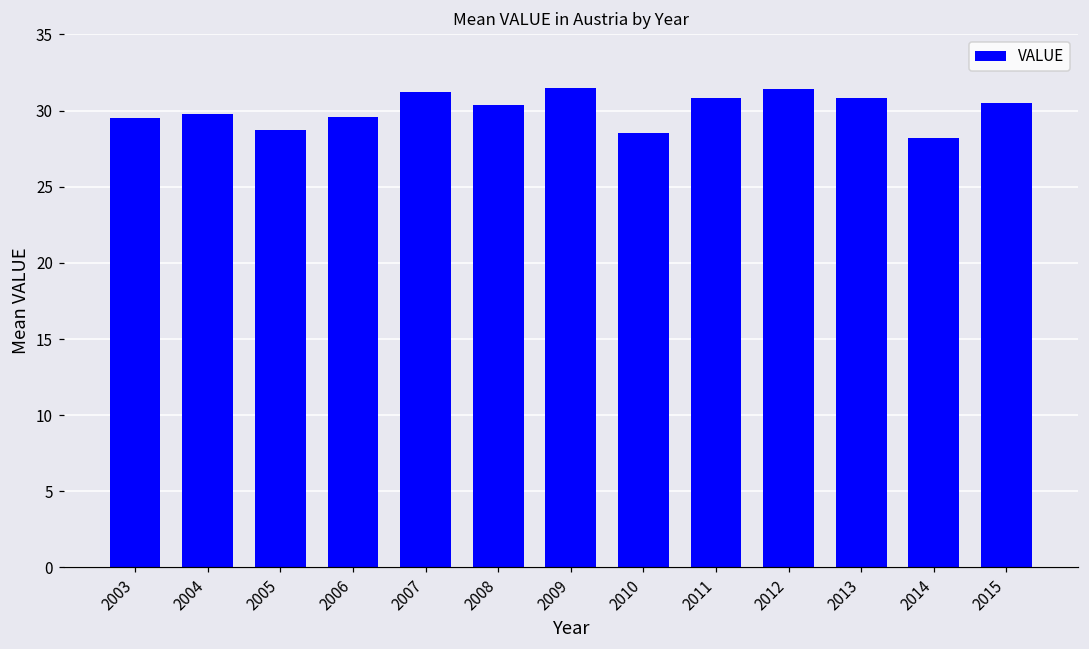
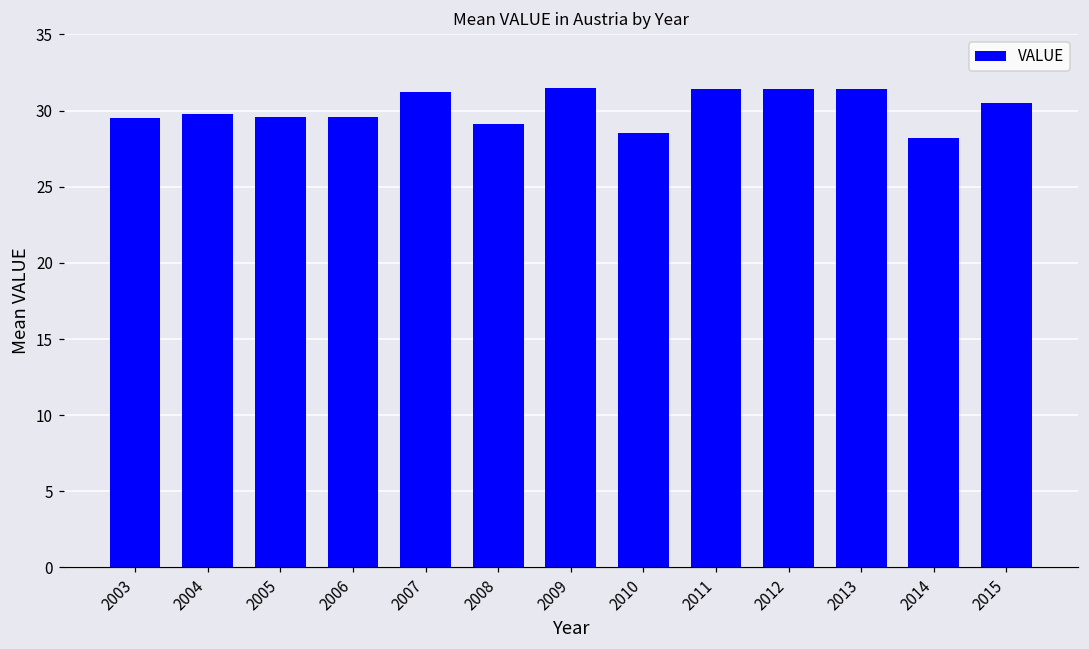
  {
    "2003": 29.5,
    "2004": 29.8,
-   "2005": 28.7,
+   "2005": 29.6,
    "2006": 29.6,
    "2007": 31.2,
-   "2008": 30.4,
+   "2008": 29.1,
    "2009": 31.5,
    "2010": 28.5,
-   "2011": 30.8,
+   "2011": 31.4,
    "2012": 31.4,
-   "2013": 30.8,
+   "2013": 31.4,
    "2014": 28.2,
    "2015": 30.5
  }
